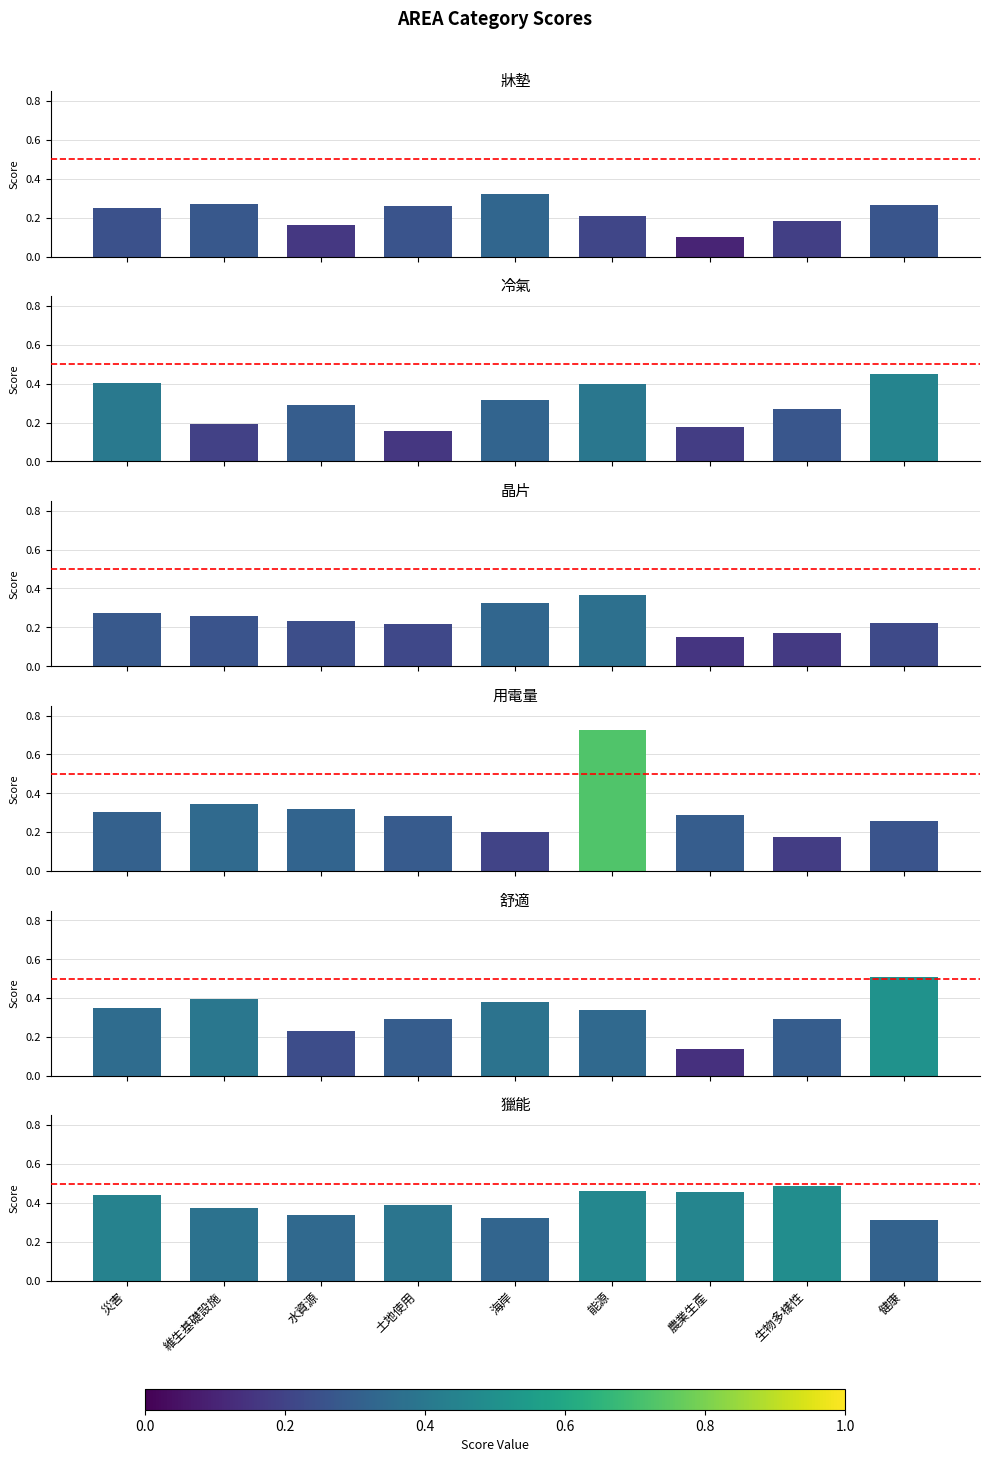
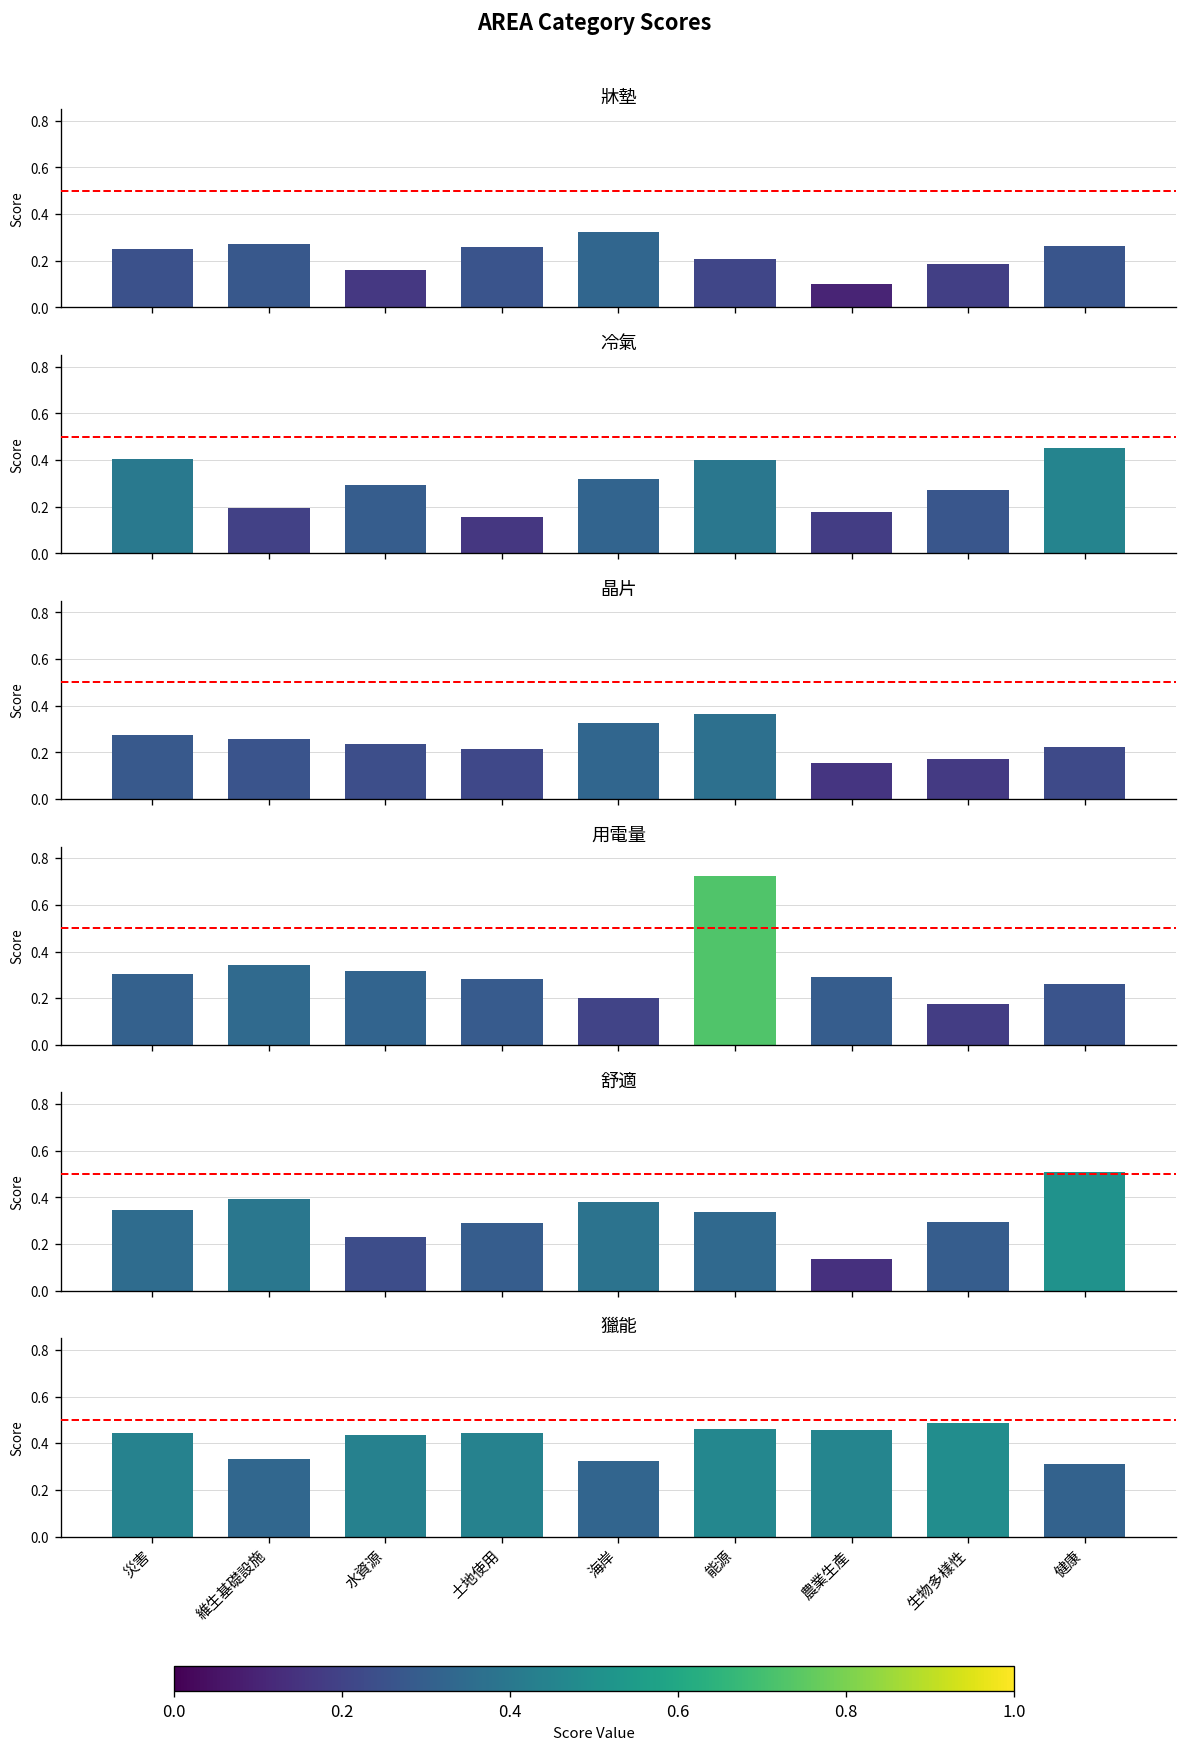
  {
    "獵能": {
      "災害": 0.44,
-     "維生基礎設施": 0.38,
-     "水資源": 0.34,
-     "土地使用": 0.39,
+     "維生基礎設施": 0.33,
+     "水資源": 0.43,
+     "土地使用": 0.44,
      "海岸": 0.32,
      "能源": 0.46,
      "農業生產": 0.46,
      "生物多樣性": 0.49,
      "健康": 0.31
    }
  }
